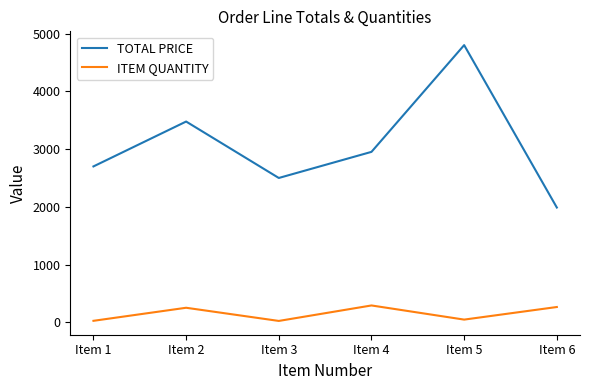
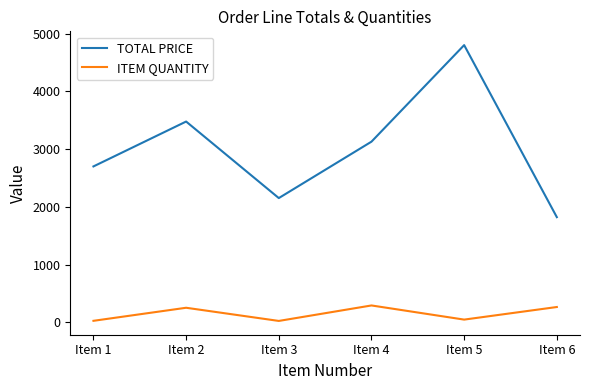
  {
    "TOTAL PRICE": {
      "Item 1": 2700,
      "Item 2": 3500,
-     "Item 3": 2500,
-     "Item 4": 3000,
+     "Item 3": 2200,
+     "Item 4": 3100,
      "Item 5": 4800,
-     "Item 6": 2000
+     "Item 6": 1800
    },
    "ITEM QUANTITY": {
      "Item 1": 0,
      "Item 2": 300,
      "Item 3": 0,
      "Item 4": 300,
      "Item 5": 0,
      "Item 6": 300
    }
  }
